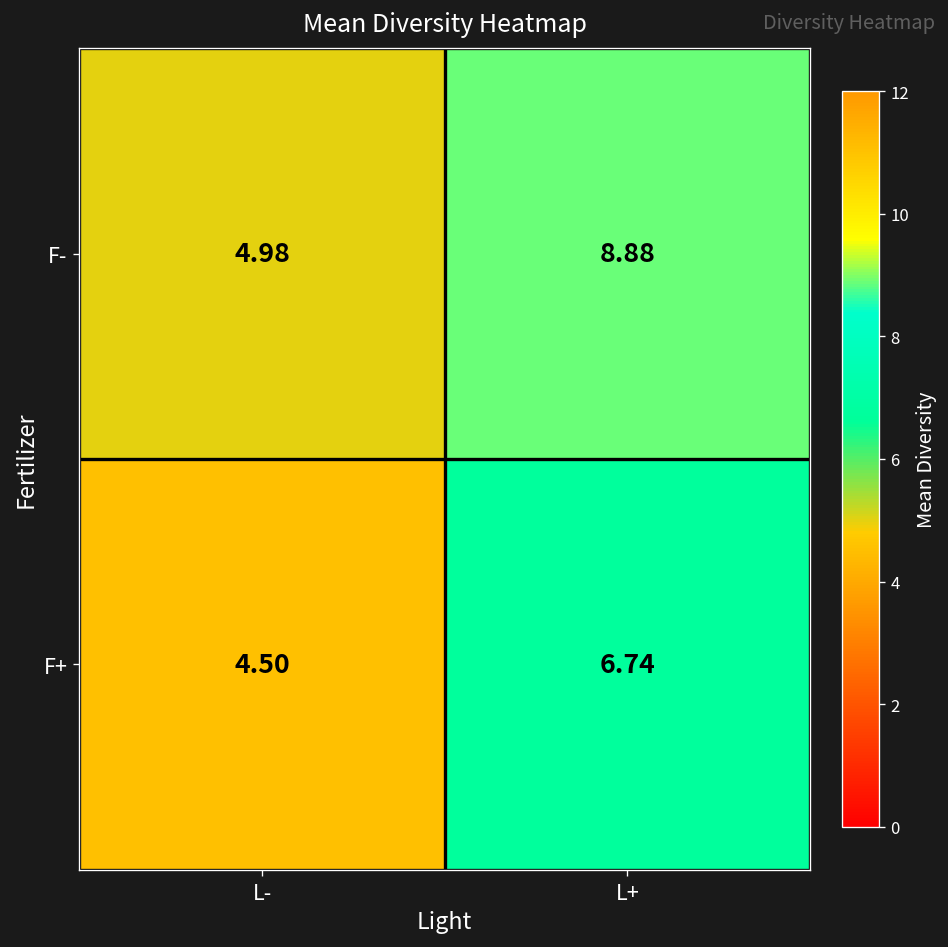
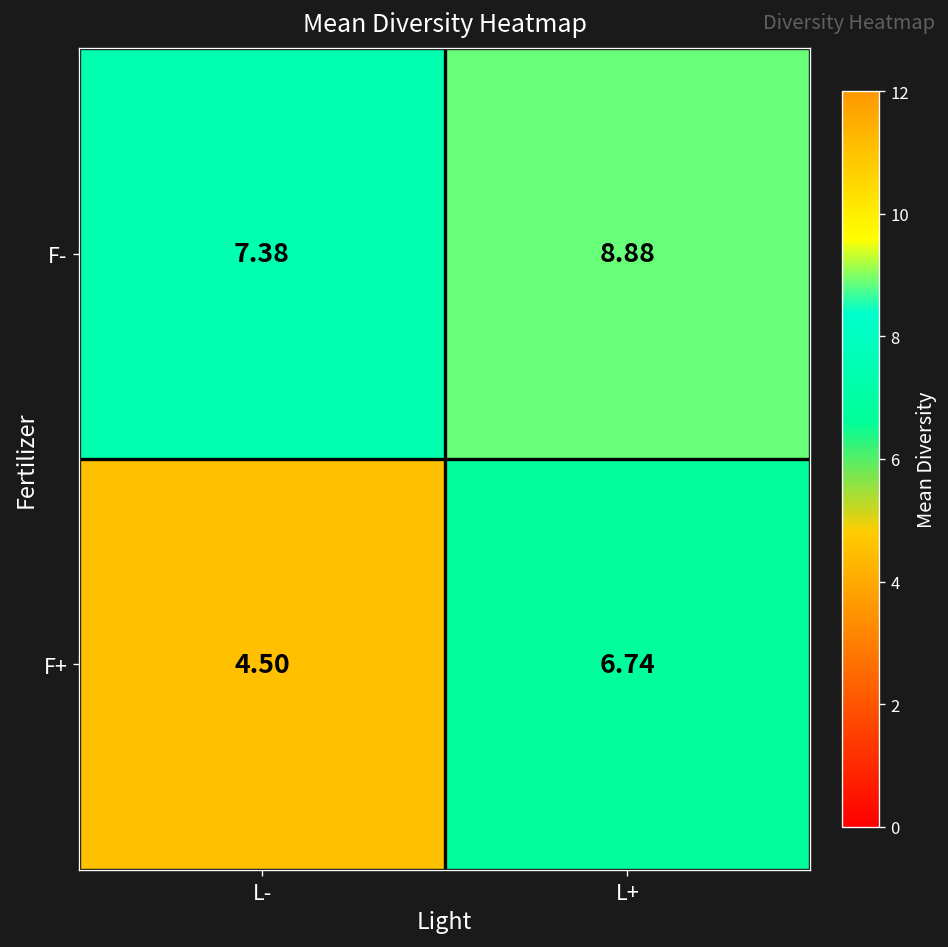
  {
    "F-": {
-     "L-": 4.98,
+     "L-": 7.38,
      "L+": 8.88
    },
    "F+": {
      "L-": 4.50,
      "L+": 6.74
    }
  }
